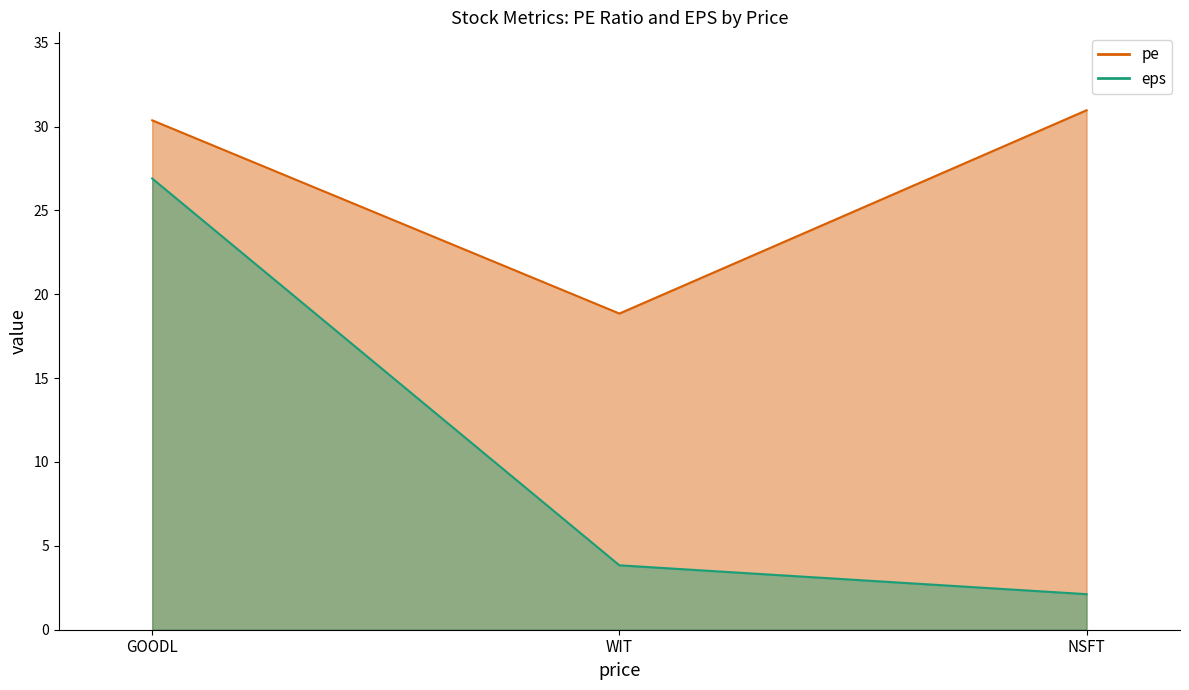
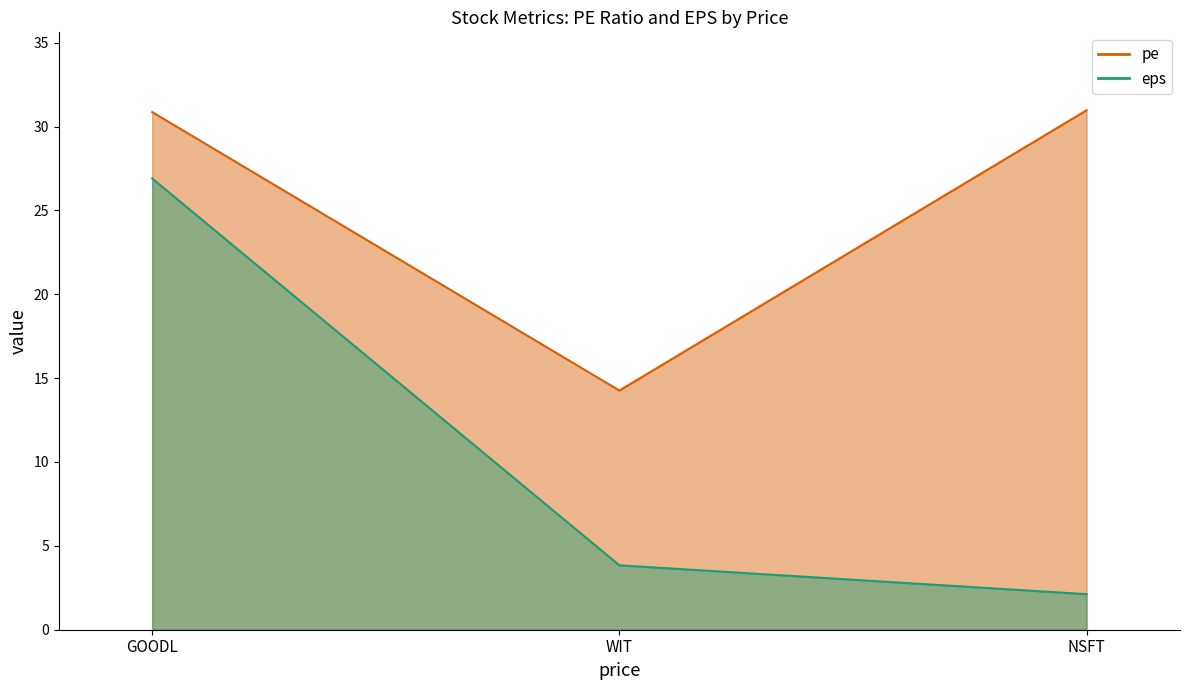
  {
    "pe": {
-     "GOODL": 30.4,
-     "WIT": 18.9,
+     "GOODL": 30.9,
+     "WIT": 14.3,
      "NSFT": 31.0
    },
    "eps": {
      "GOODL": 26.9,
      "WIT": 3.8,
      "NSFT": 2.1
    }
  }
